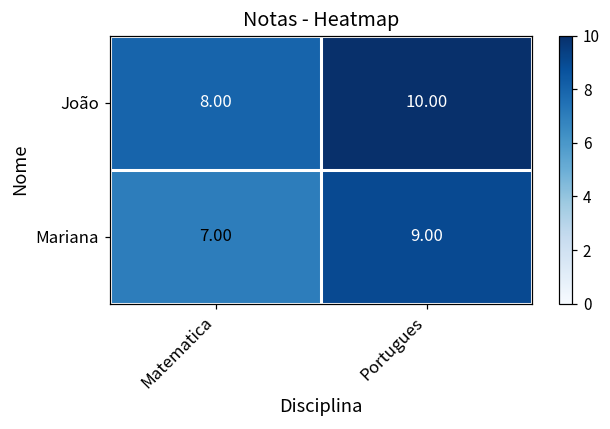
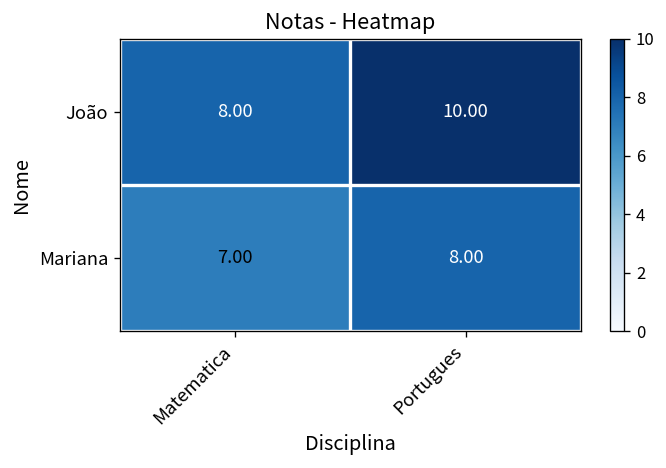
  {
    "João": {
      "Matematica": 8.00,
      "Portugues": 10.00
    },
    "Mariana": {
      "Matematica": 7.00,
-     "Portugues": 9.00
+     "Portugues": 8.00
    }
  }
